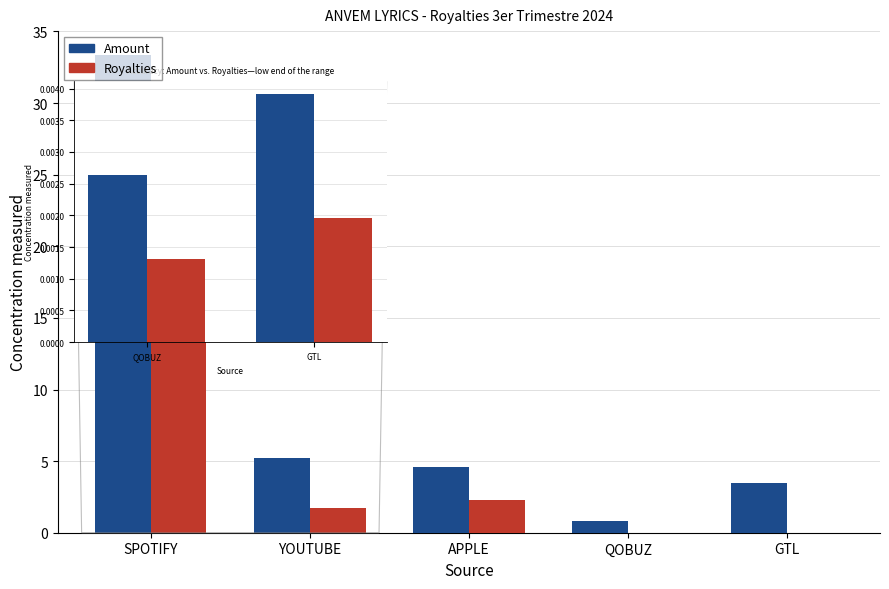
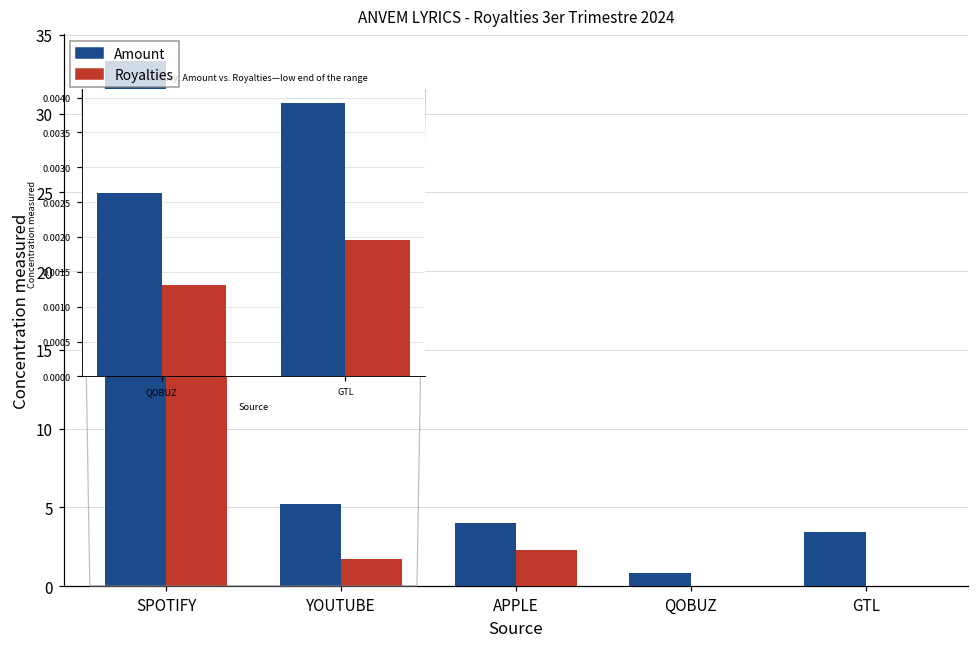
  {
    "Amount": {
      "YOUTUBE": 5.2,
-     "APPLE": 4.6,
+     "APPLE": 4.0,
      "QOBUZ": 0.8,
      "GTL": 3.5
    },
    "Royalties": {
      "SPOTIFY": 16.7,
      "YOUTUBE": 1.7,
      "APPLE": 2.3
    }
  }
